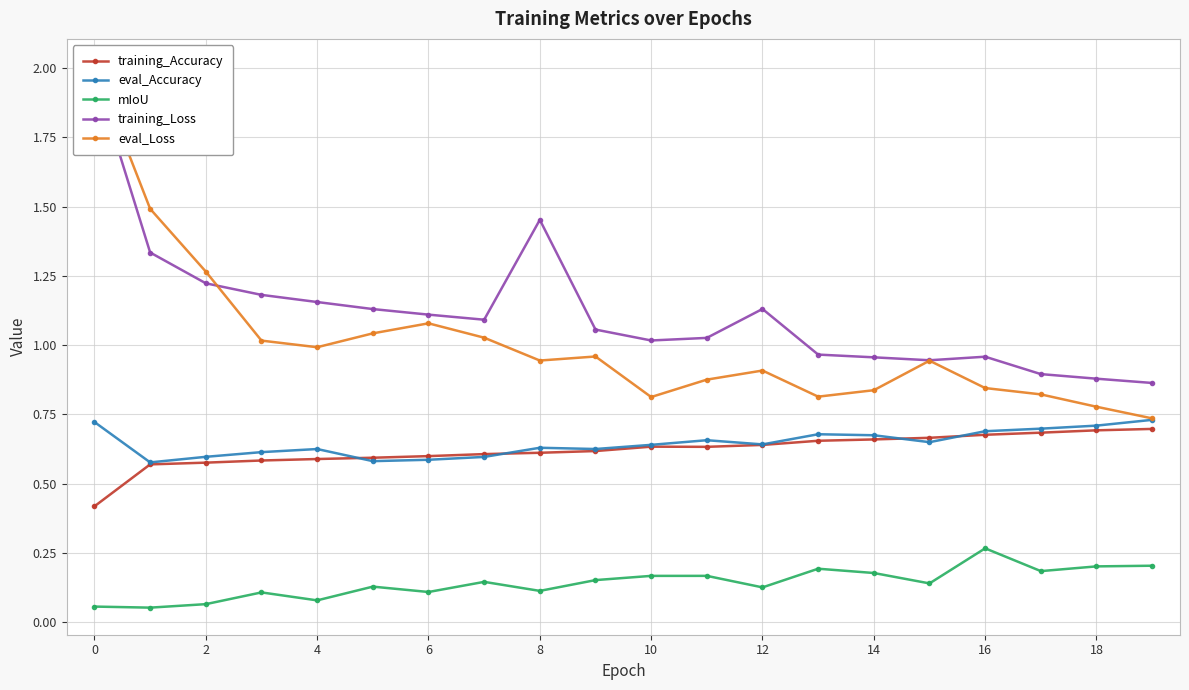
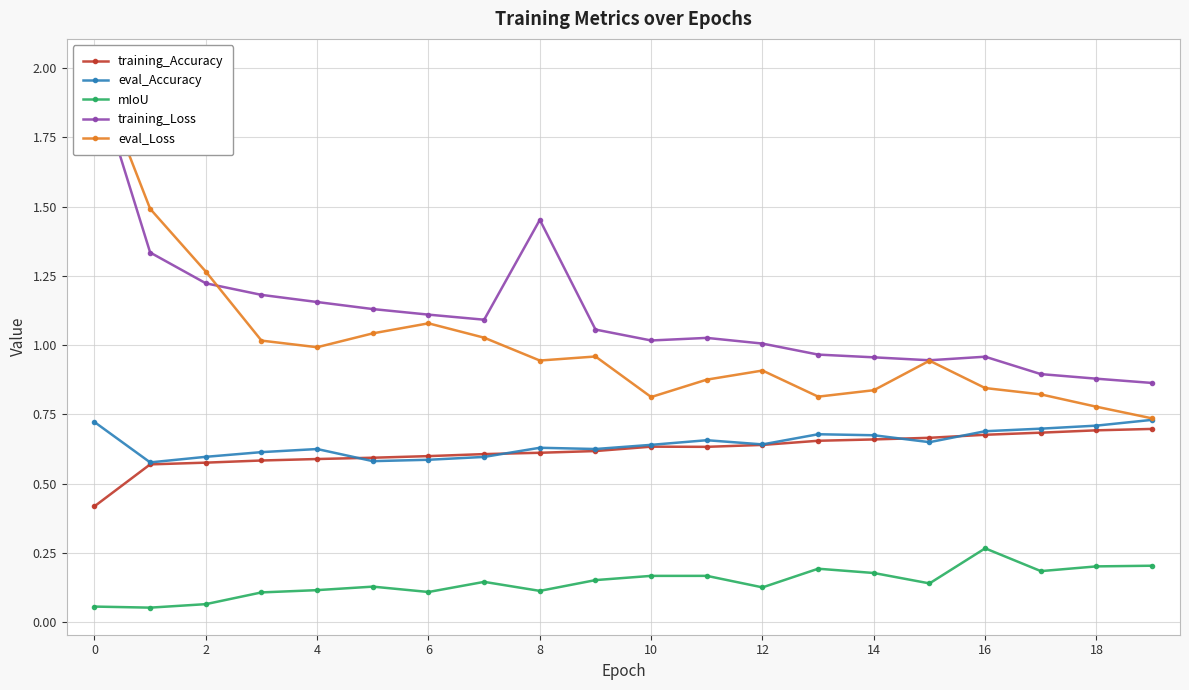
  {
    "training_Accuracy": {
      "0": 0.42,
      "2": 0.58,
      "4": 0.59,
      "6": 0.60,
      "8": 0.61,
      "14": 0.66,
      "16": 0.68,
      "18": 0.69
    },
    "eval_Accuracy": {
      "0": 0.72,
      "2": 0.60,
      "4": 0.63,
      "6": 0.59,
      "8": 0.63,
      "14": 0.67,
      "16": 0.69,
      "18": 0.71
    },
    "mIoU": {
      "0": 0.06,
      "2": 0.07,
-     "4": 0.08,
+     "4": 0.12,
      "6": 0.11,
      "8": 0.11,
      "10": 0.17,
      "12": 0.13,
      "14": 0.18,
      "16": 0.27,
      "18": 0.20
    },
    "training_Loss": {
      "2": 1.22,
      "4": 1.16,
      "6": 1.11,
      "8": 1.45,
      "10": 1.02,
-     "12": 1.13,
+     "12": 1.01,
      "14": 0.96,
      "16": 0.96,
      "18": 0.88
    },
    "eval_Loss": {
      "2": 1.27,
      "4": 0.99,
      "6": 1.08,
      "8": 0.94,
      "10": 0.81,
      "12": 0.91,
      "14": 0.84,
      "16": 0.85,
      "18": 0.78
    }
  }
